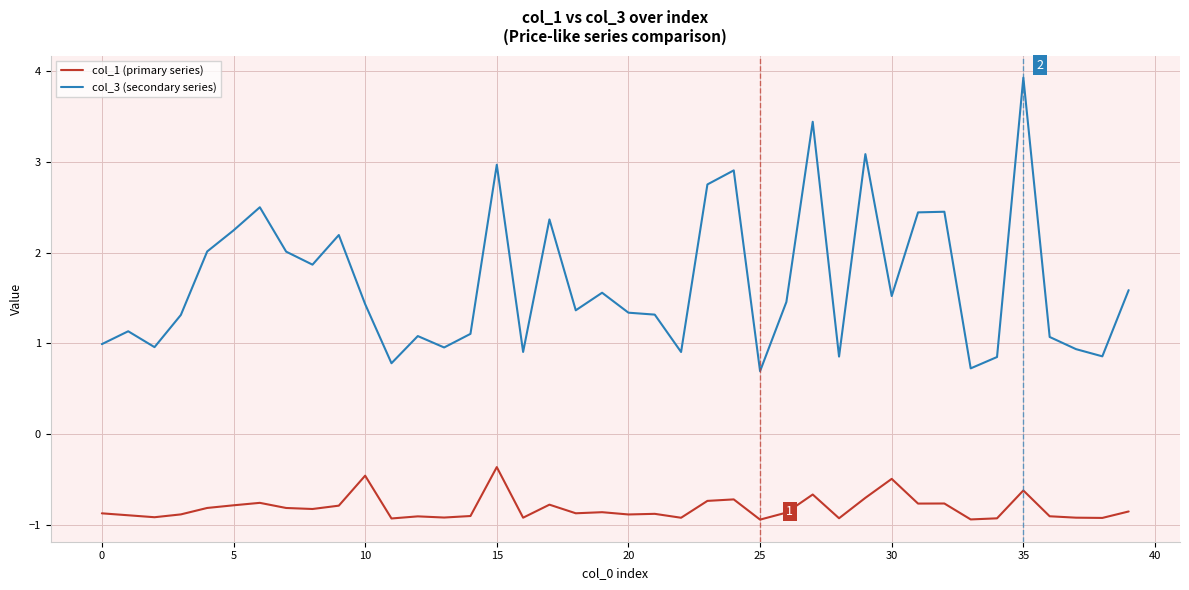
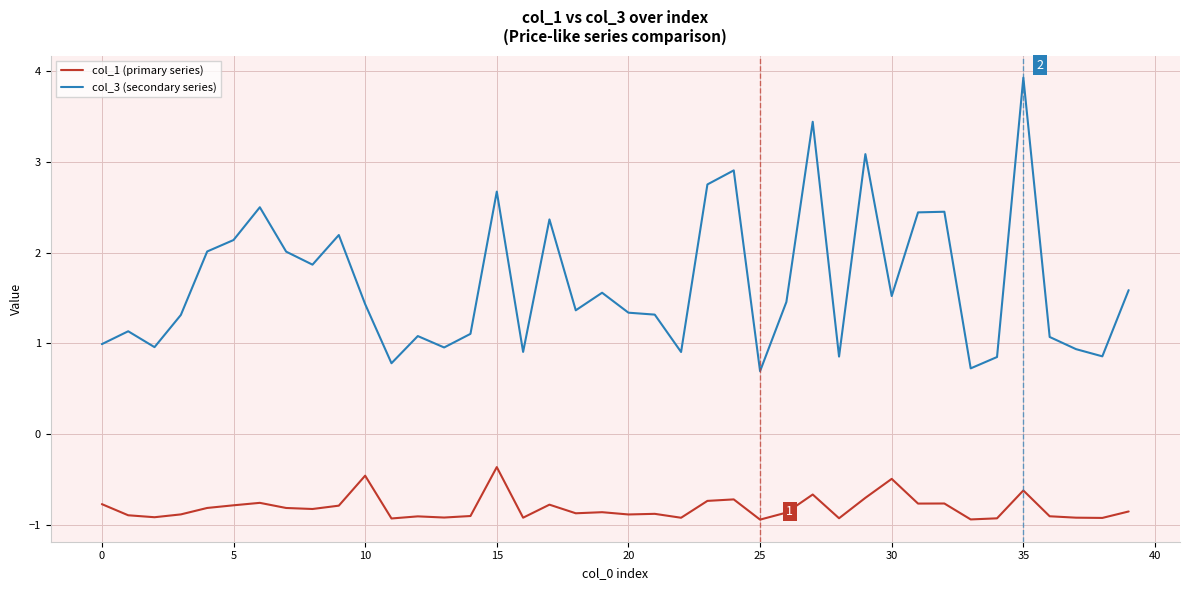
  {
    "col_1 (primary series)": {
-     "0": -0.9,
+     "0": -0.8,
      "5": -0.8,
      "10": -0.5,
      "15": -0.4,
      "20": -0.9,
      "25": -0.9,
      "30": -0.5,
      "35": -0.6
    },
    "col_3 (secondary series)": {
      "0": 1.0,
-     "5": 2.2,
+     "5": 2.1,
      "10": 1.4,
-     "15": 3.0,
+     "15": 2.7,
      "20": 1.3,
      "25": 0.7,
      "30": 1.5
    }
  }
